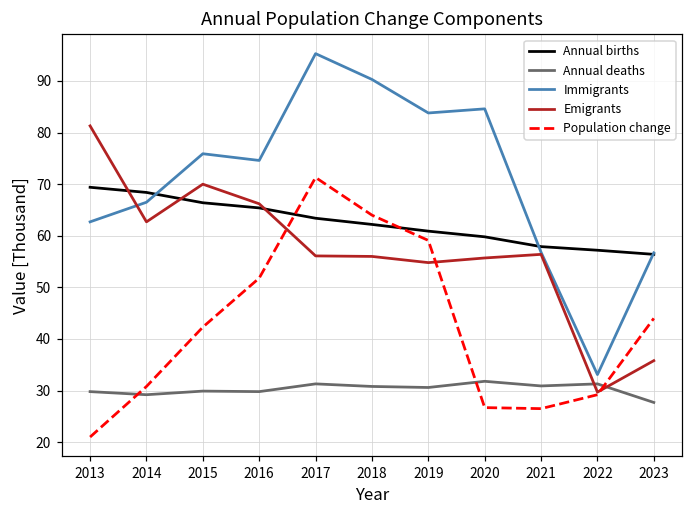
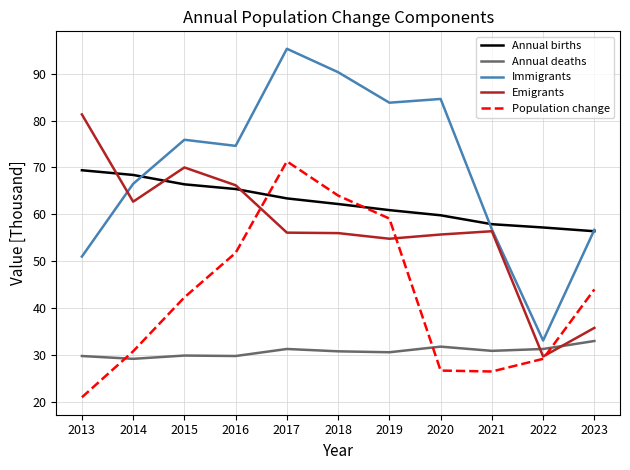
  {
    "Annual births": {
      "2013": 69,
      "2014": 68,
      "2015": 66,
      "2016": 65,
      "2017": 63,
      "2018": 62,
      "2019": 61,
      "2020": 60,
      "2021": 58,
      "2022": 57
    },
    "Annual deaths": {
      "2013": 30,
      "2014": 29,
      "2015": 30,
      "2016": 30,
      "2017": 31,
      "2018": 31,
      "2019": 31,
      "2020": 32,
      "2021": 31,
      "2022": 31,
-     "2023": 28
+     "2023": 33
    },
    "Immigrants": {
-     "2013": 63,
+     "2013": 51,
      "2014": 67,
      "2015": 76,
      "2016": 75,
      "2017": 95,
      "2018": 90,
      "2019": 84,
      "2020": 85,
      "2022": 33
    },
    "Emigrants": {
      "2013": 81,
      "2014": 63,
      "2015": 70,
      "2016": 66,
      "2017": 56,
      "2018": 56,
      "2019": 55,
      "2020": 56,
      "2023": 36
    },
    "Population change": {
      "2013": 21,
      "2014": 31,
      "2015": 42,
      "2016": 52,
      "2017": 71,
      "2018": 64,
      "2019": 59,
      "2020": 27,
      "2021": 27,
      "2023": 44
    }
  }
